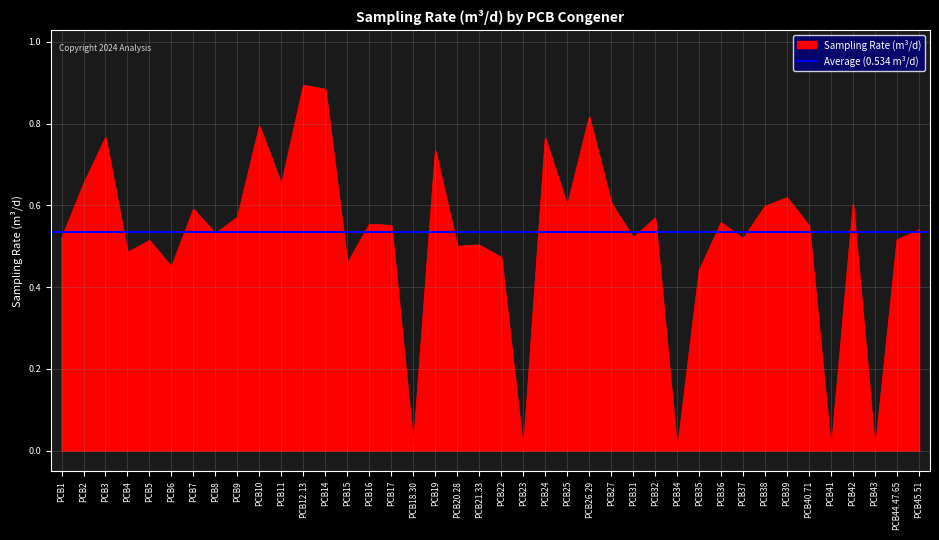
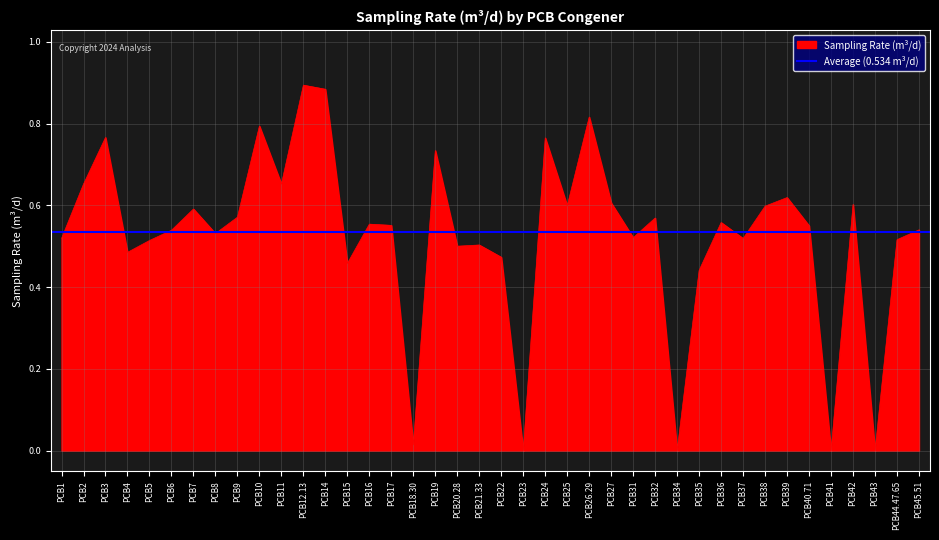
  {
    "PCB1": 0.52,
    "PCB2": 0.65,
    "PCB3": 0.77,
    "PCB4": 0.49,
    "PCB5": 0.51,
-   "PCB6": 0.45,
+   "PCB6": 0.54,
    "PCB7": 0.59,
    "PCB8": 0.53,
    "PCB9": 0.57,
    "PCB10": 0.79,
    "PCB11": 0.65,
    "PCB12.13": 0.89,
    "PCB14": 0.88,
    "PCB15": 0.46,
    "PCB16": 0.55,
    "PCB17": 0.55,
    "PCB18.30": 0.01,
    "PCB19": 0.73,
    "PCB20.28": 0.50,
    "PCB21.33": 0.50,
    "PCB22": 0.47,
    "PCB23": 0.00,
    "PCB24": 0.77,
    "PCB25": 0.60,
    "PCB26.29": 0.82,
    "PCB27": 0.61,
    "PCB31": 0.52,
    "PCB32": 0.57,
    "PCB34": 0.00,
    "PCB35": 0.44,
    "PCB36": 0.56,
    "PCB37": 0.52,
    "PCB38": 0.60,
    "PCB39": 0.62,
    "PCB40.71": 0.55,
    "PCB41": 0.00,
    "PCB42": 0.60,
    "PCB43": 0.00,
    "PCB44.47.65": 0.52,
    "PCB45.51": 0.54
  }
